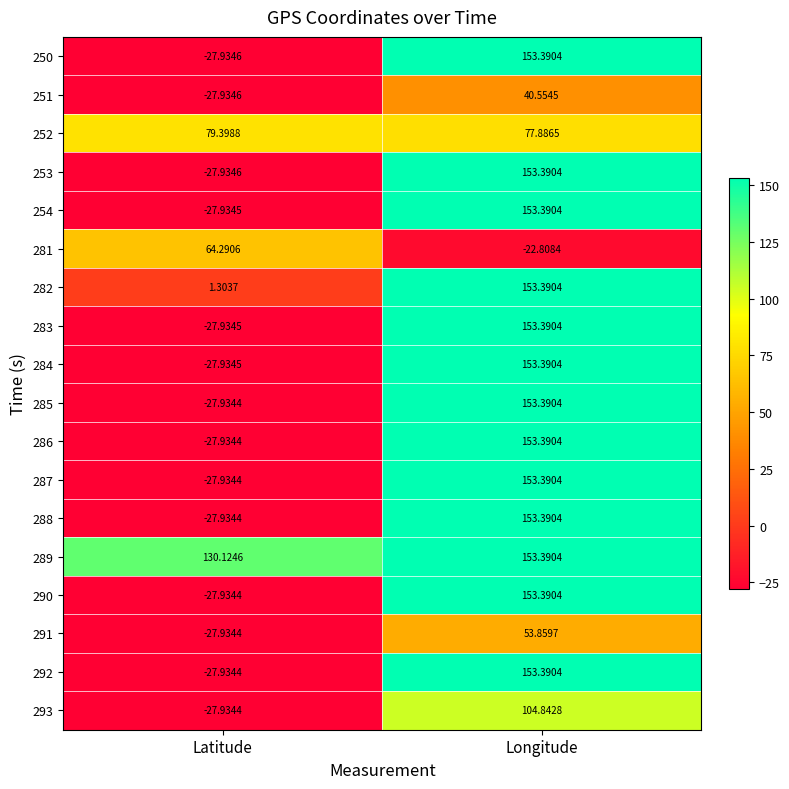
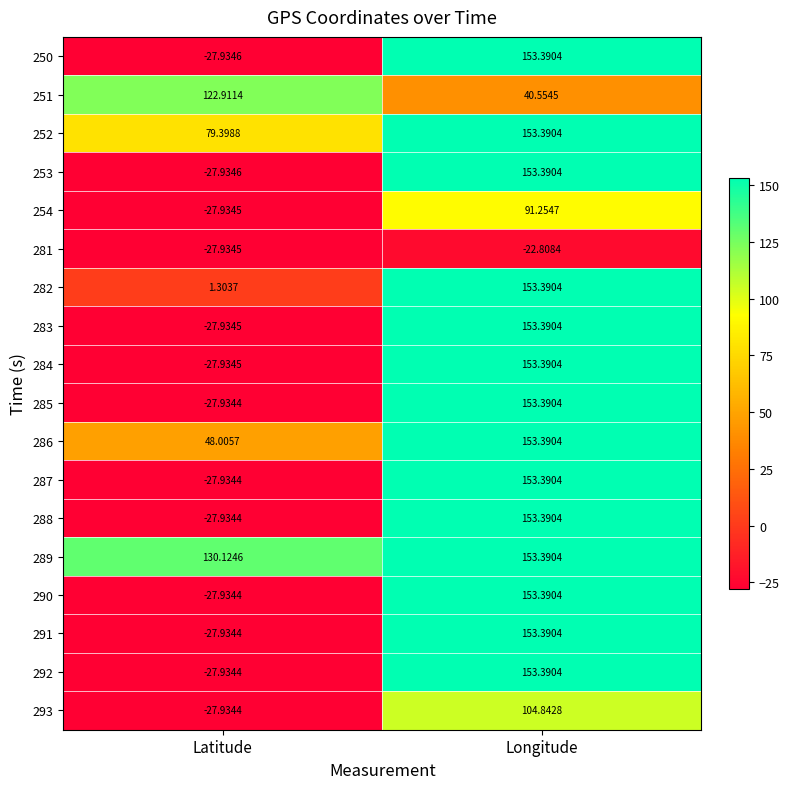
  {
    "250": {
      "Latitude": -27.9346,
      "Longitude": 153.3904
    },
    "251": {
-     "Latitude": -27.9346,
+     "Latitude": 122.9114,
      "Longitude": 40.5545
    },
    "252": {
      "Latitude": 79.3988,
-     "Longitude": 77.8865
+     "Longitude": 153.3904
    },
    "253": {
      "Latitude": -27.9346,
      "Longitude": 153.3904
    },
    "254": {
      "Latitude": -27.9345,
-     "Longitude": 153.3904
+     "Longitude": 91.2547
    },
    "281": {
-     "Latitude": 64.2906,
+     "Latitude": -27.9345,
      "Longitude": -22.8084
    },
    "282": {
      "Latitude": 1.3037,
      "Longitude": 153.3904
    },
    "283": {
      "Latitude": -27.9345,
      "Longitude": 153.3904
    },
    "284": {
      "Latitude": -27.9345,
      "Longitude": 153.3904
    },
    "285": {
      "Latitude": -27.9344,
      "Longitude": 153.3904
    },
    "286": {
-     "Latitude": -27.9344,
+     "Latitude": 48.0057,
      "Longitude": 153.3904
    },
    "287": {
      "Latitude": -27.9344,
      "Longitude": 153.3904
    },
    "288": {
      "Latitude": -27.9344,
      "Longitude": 153.3904
    },
    "289": {
      "Latitude": 130.1246,
      "Longitude": 153.3904
    },
    "290": {
      "Latitude": -27.9344,
      "Longitude": 153.3904
    },
    "291": {
      "Latitude": -27.9344,
-     "Longitude": 53.8597
+     "Longitude": 153.3904
    },
    "292": {
      "Latitude": -27.9344,
      "Longitude": 153.3904
    },
    "293": {
      "Latitude": -27.9344,
      "Longitude": 104.8428
    }
  }
